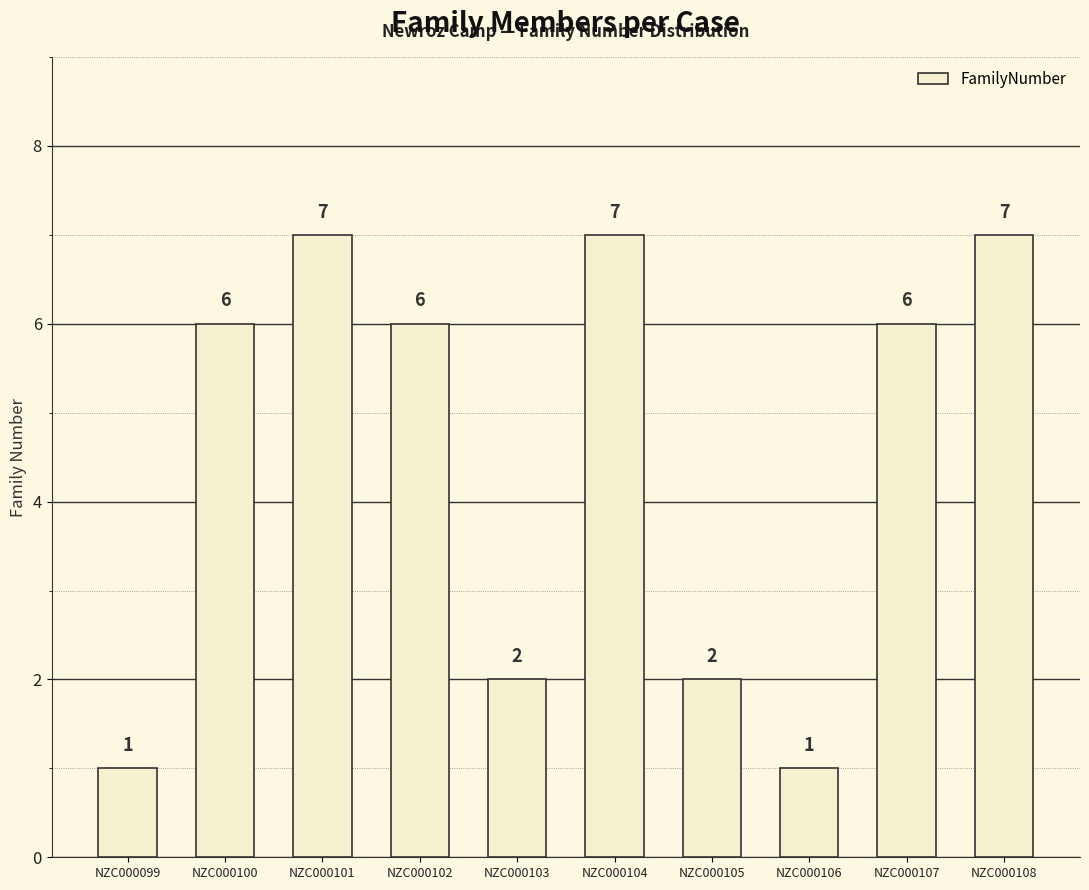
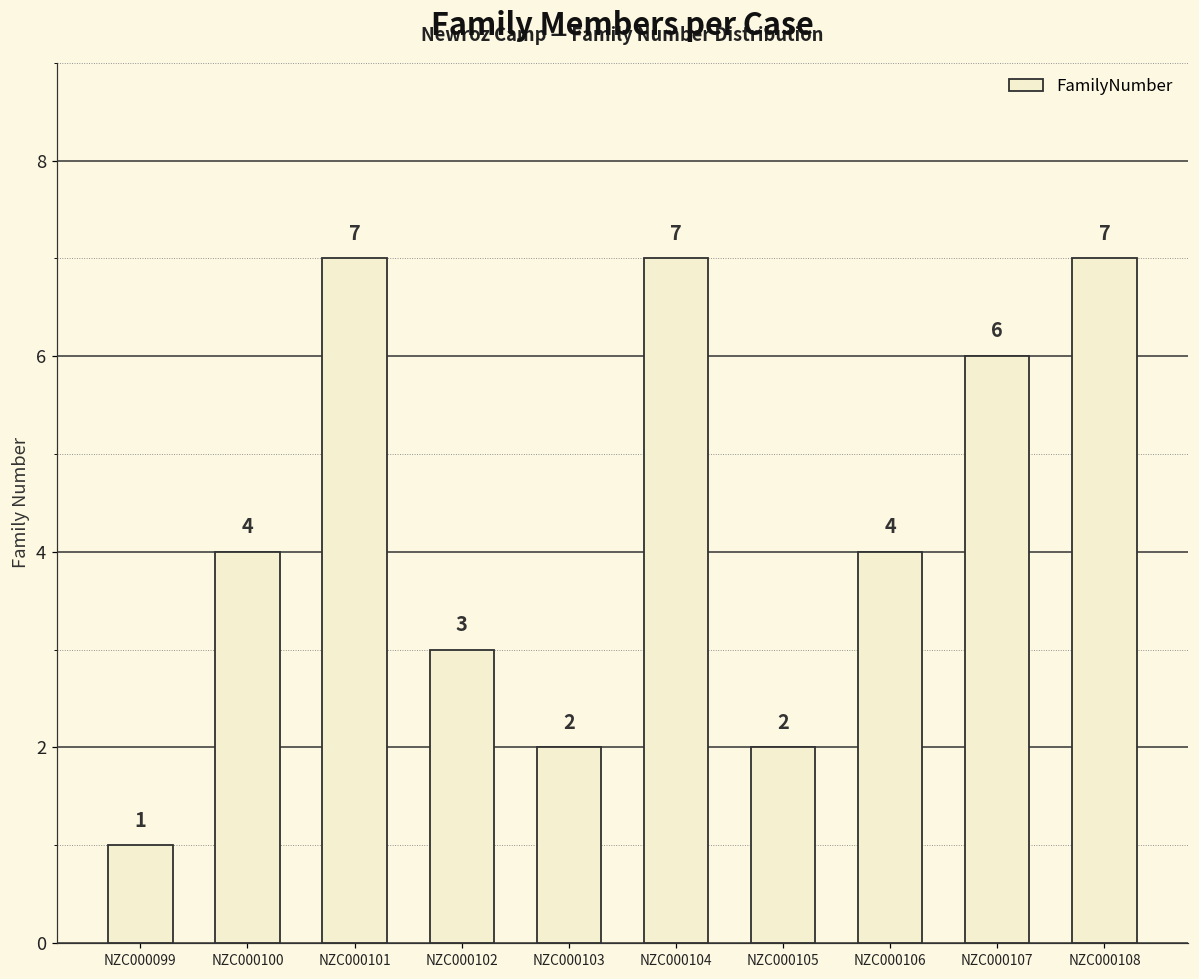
  {
    "NZC000099": 1,
-   "NZC000100": 6,
+   "NZC000100": 4,
    "NZC000101": 7,
-   "NZC000102": 6,
+   "NZC000102": 3,
    "NZC000103": 2,
    "NZC000104": 7,
    "NZC000105": 2,
-   "NZC000106": 1,
+   "NZC000106": 4,
    "NZC000107": 6,
    "NZC000108": 7
  }
